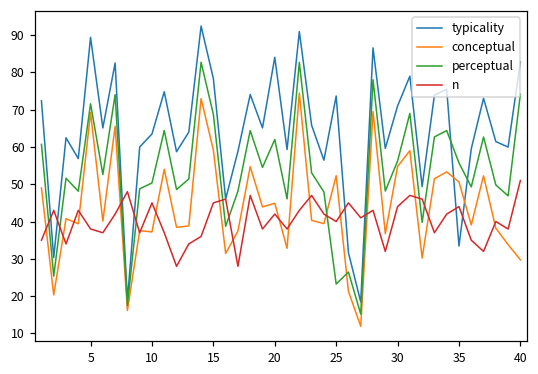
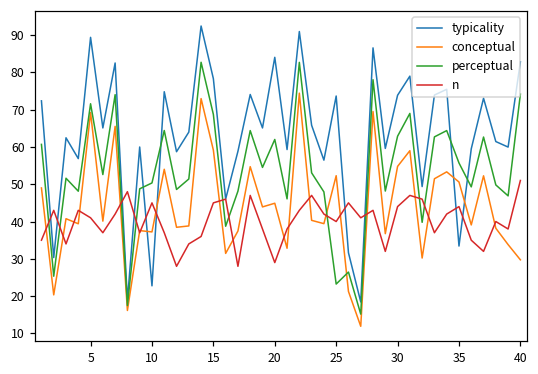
  {
    "typicality": {
      "5": 89,
-     "10": 63,
+     "10": 23,
      "15": 78,
      "20": 84,
      "25": 74,
-     "30": 71,
+     "30": 74,
      "35": 33
    },
    "conceptual": {
      "5": 69,
      "10": 37,
      "15": 59,
      "20": 45,
      "25": 52,
      "30": 55,
      "35": 51,
      "40": 30
    },
    "perceptual": {
      "5": 72,
      "10": 50,
      "15": 69,
      "20": 62,
      "25": 23,
-     "30": 56,
+     "30": 63,
      "35": 56,
      "40": 74
    },
    "n": {
-     "5": 38,
+     "5": 41,
      "10": 45,
      "15": 45,
-     "20": 42,
+     "20": 29,
      "25": 40,
      "30": 44,
      "35": 44,
      "40": 51
    }
  }
